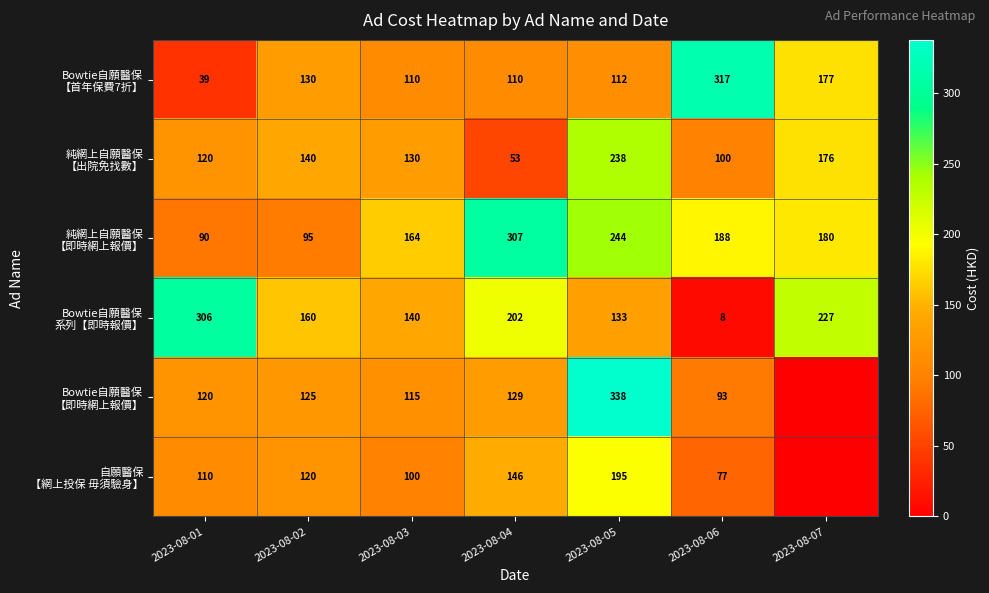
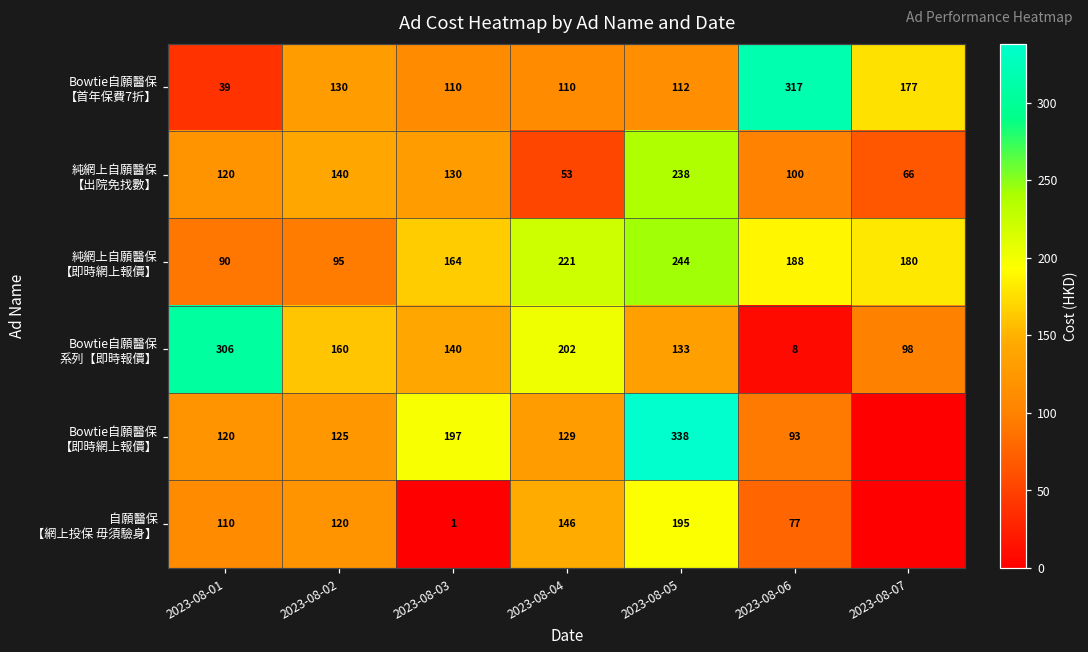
  {
    "Bowtie自願醫保 【首年保費7折】": {
      "2023-08-01": 39,
      "2023-08-02": 130,
      "2023-08-03": 110,
      "2023-08-04": 110,
      "2023-08-05": 112,
      "2023-08-06": 317,
      "2023-08-07": 177
    },
    "純網上自願醫保 【出院免找數】": {
      "2023-08-01": 120,
      "2023-08-02": 140,
      "2023-08-03": 130,
      "2023-08-04": 53,
      "2023-08-05": 238,
      "2023-08-06": 100,
-     "2023-08-07": 176
+     "2023-08-07": 66
    },
    "純網上自願醫保 【即時網上報價】": {
      "2023-08-01": 90,
      "2023-08-02": 95,
      "2023-08-03": 164,
-     "2023-08-04": 307,
+     "2023-08-04": 221,
      "2023-08-05": 244,
      "2023-08-06": 188,
      "2023-08-07": 180
    },
    "Bowtie自願醫保 系列【即時報價】": {
      "2023-08-01": 306,
      "2023-08-02": 160,
      "2023-08-03": 140,
      "2023-08-04": 202,
      "2023-08-05": 133,
      "2023-08-06": 8,
-     "2023-08-07": 227
+     "2023-08-07": 98
    },
    "Bowtie自願醫保 【即時網上報價】": {
      "2023-08-01": 120,
      "2023-08-02": 125,
-     "2023-08-03": 115,
+     "2023-08-03": 197,
      "2023-08-04": 129,
      "2023-08-05": 338,
      "2023-08-06": 93
    },
    "自願醫保 【網上投保 毋須驗身】": {
      "2023-08-01": 110,
      "2023-08-02": 120,
-     "2023-08-03": 100,
+     "2023-08-03": 1,
      "2023-08-04": 146,
      "2023-08-05": 195,
      "2023-08-06": 77
    }
  }
